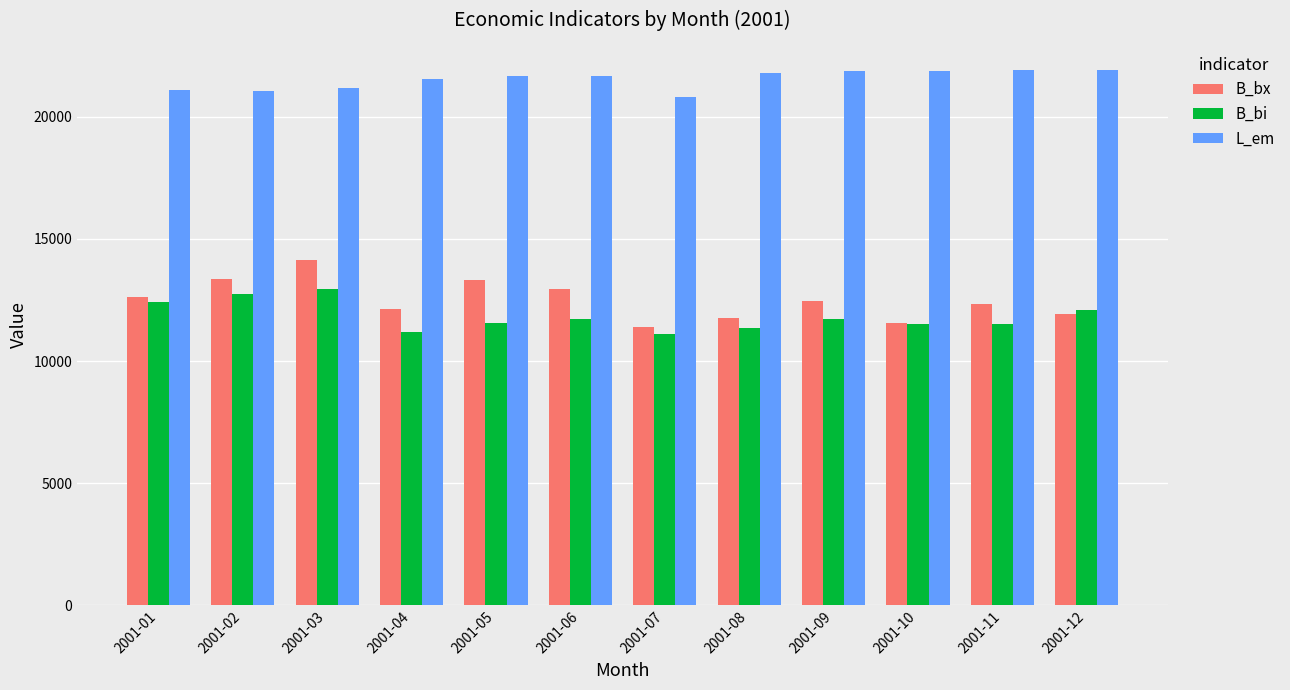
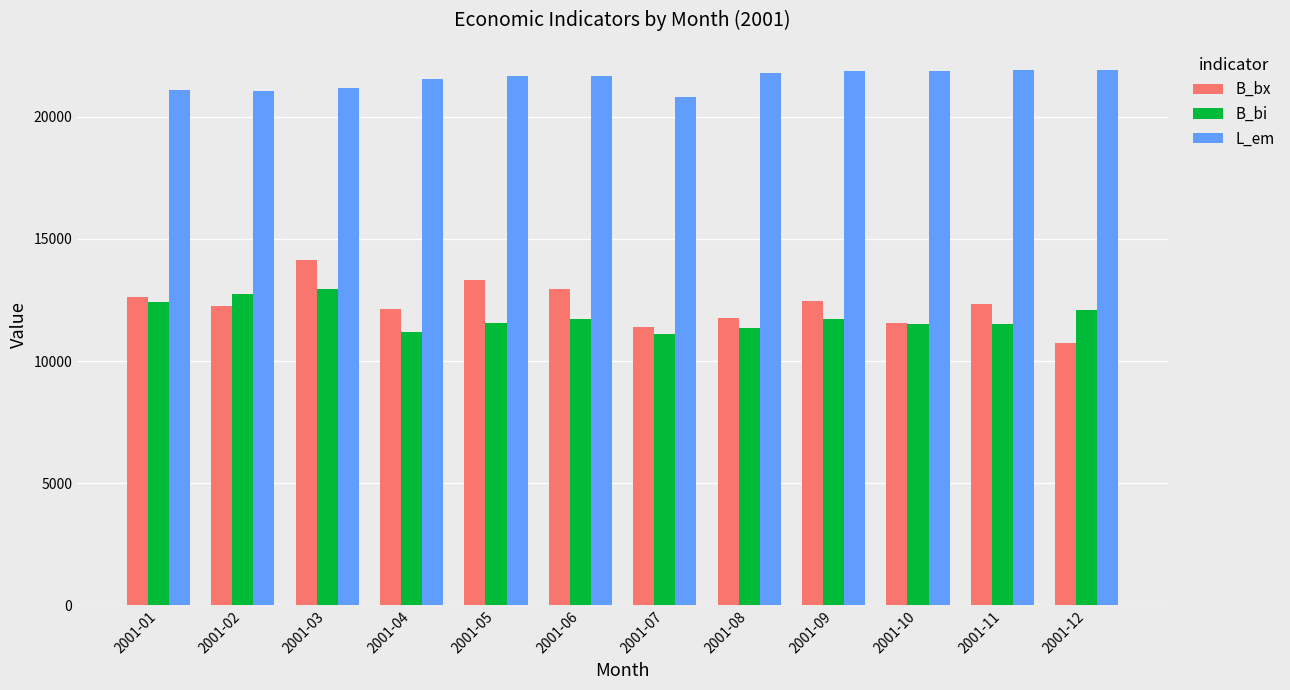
  {
    "B_bx": {
      "2001-01": 12600,
-     "2001-02": 13400,
+     "2001-02": 12300,
      "2001-03": 14100,
      "2001-04": 12100,
      "2001-05": 13300,
      "2001-06": 12900,
      "2001-07": 11400,
      "2001-08": 11800,
      "2001-09": 12400,
      "2001-10": 11600,
      "2001-11": 12300,
-     "2001-12": 11900
+     "2001-12": 10700
    },
    "B_bi": {
      "2001-01": 12400,
      "2001-02": 12700,
      "2001-03": 13000,
      "2001-04": 11200,
      "2001-05": 11600,
      "2001-06": 11700,
      "2001-07": 11100,
      "2001-08": 11300,
      "2001-09": 11700,
      "2001-10": 11500,
      "2001-11": 11500,
      "2001-12": 12100
    },
    "L_em": {
      "2001-01": 21100,
      "2001-02": 21100,
      "2001-03": 21200,
      "2001-04": 21600,
      "2001-05": 21700,
      "2001-06": 21700,
      "2001-07": 20800,
      "2001-08": 21800,
      "2001-09": 21900,
      "2001-10": 21900,
      "2001-11": 21900,
      "2001-12": 21900
    }
  }
